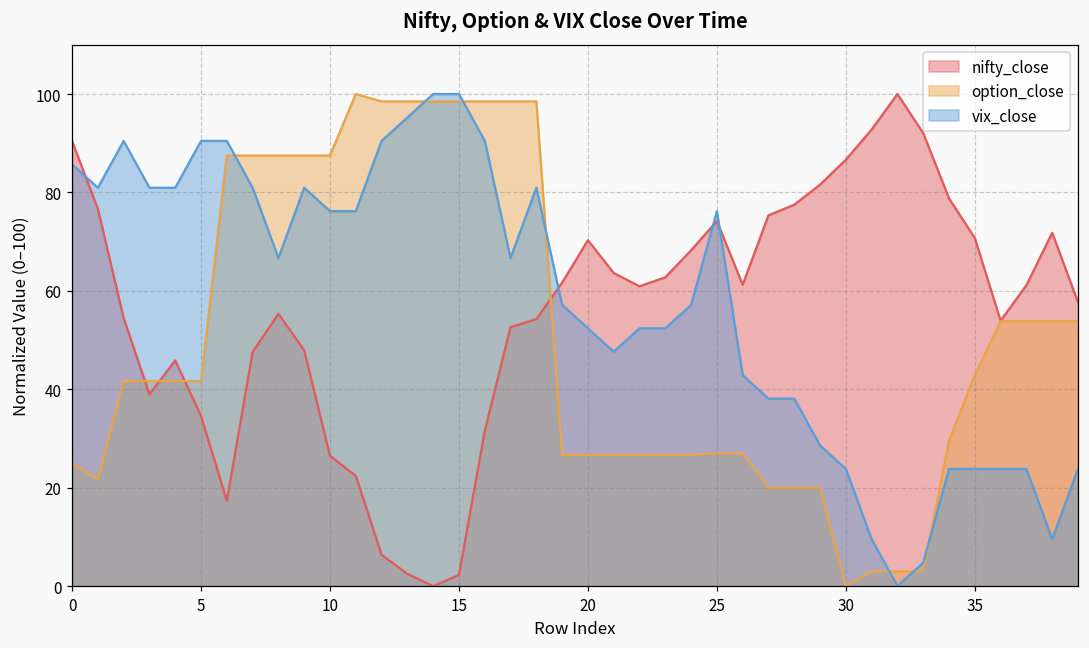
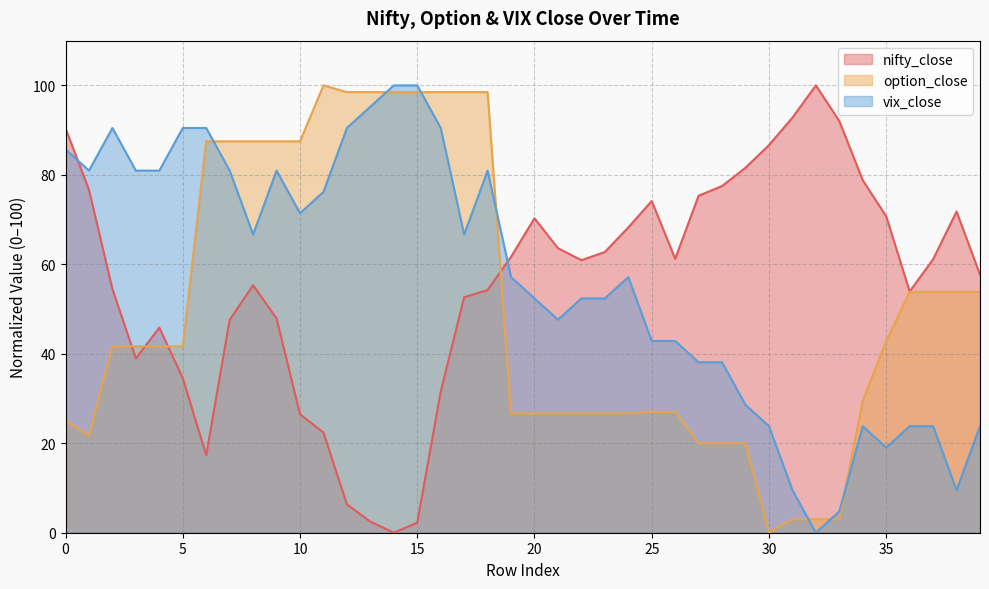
  {
    "vix_close": {
      "0": 86,
      "5": 90,
-     "10": 76,
+     "10": 71,
      "15": 100,
      "20": 52,
-     "25": 76,
+     "25": 43,
      "30": 24,
-     "35": 24
+     "35": 19
    }
  }
